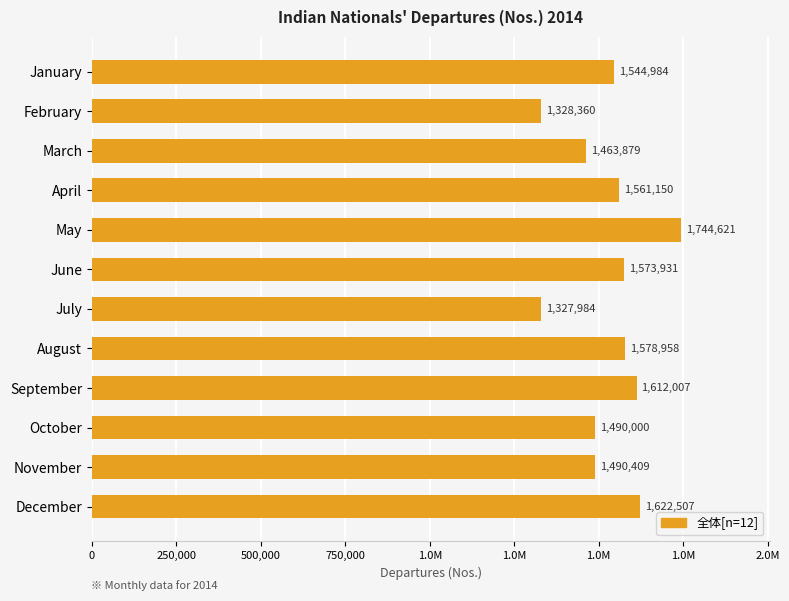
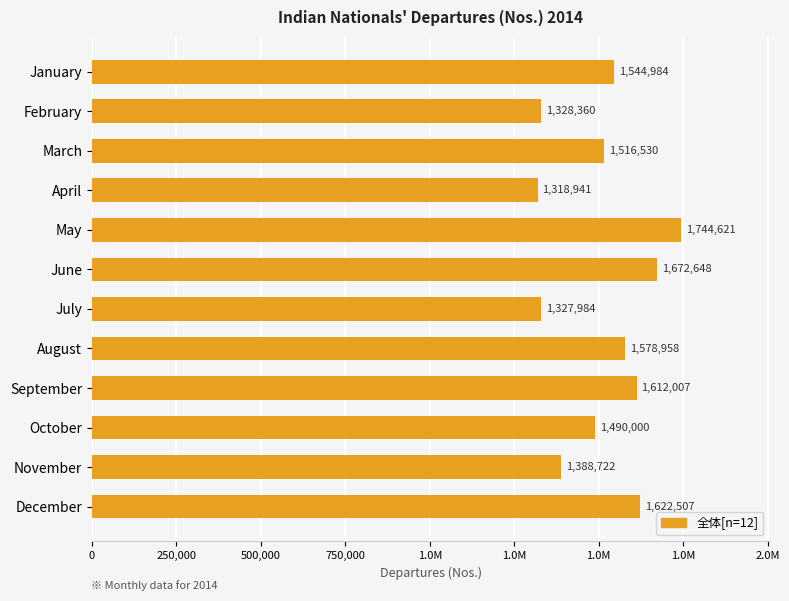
  {
    "January": "1,544,984",
    "February": "1,328,360",
-   "March": "1,463,879",
-   "April": "1,561,150",
+   "March": "1,516,530",
+   "April": "1,318,941",
    "May": "1,744,621",
-   "June": "1,573,931",
+   "June": "1,672,648",
    "July": "1,327,984",
    "August": "1,578,958",
    "September": "1,612,007",
    "October": "1,490,000",
-   "November": "1,490,409",
+   "November": "1,388,722",
    "December": "1,622,507"
  }
